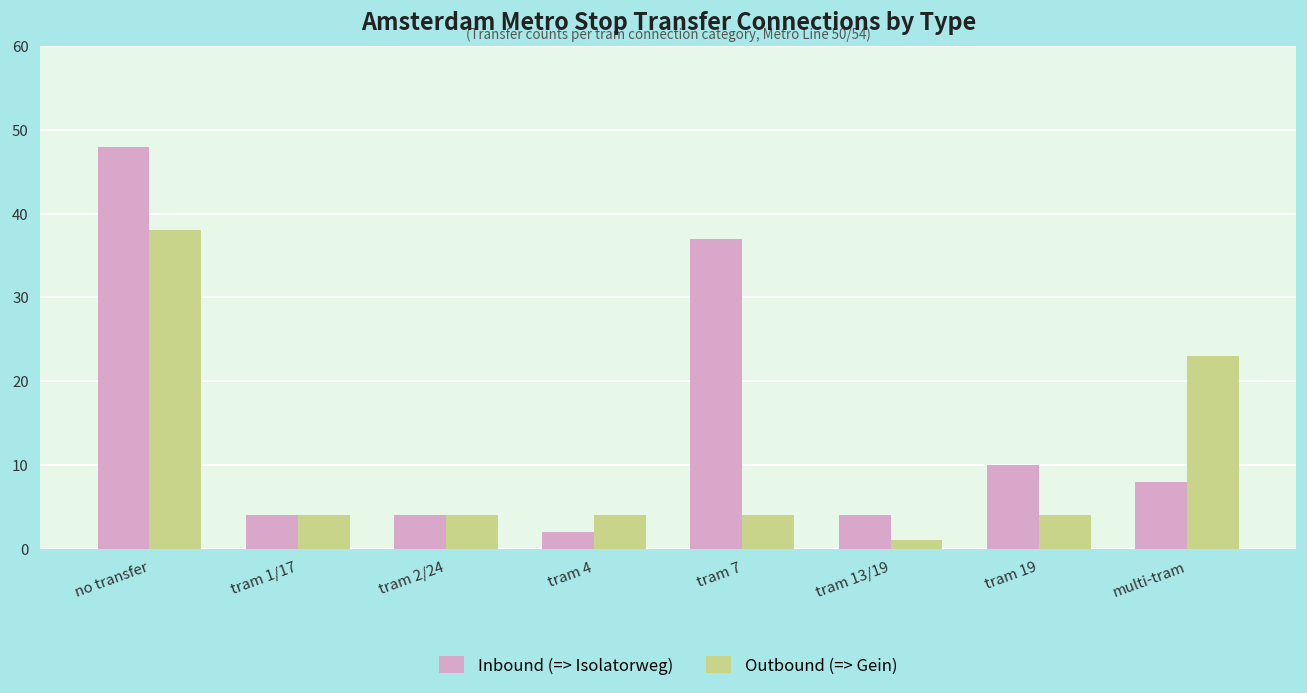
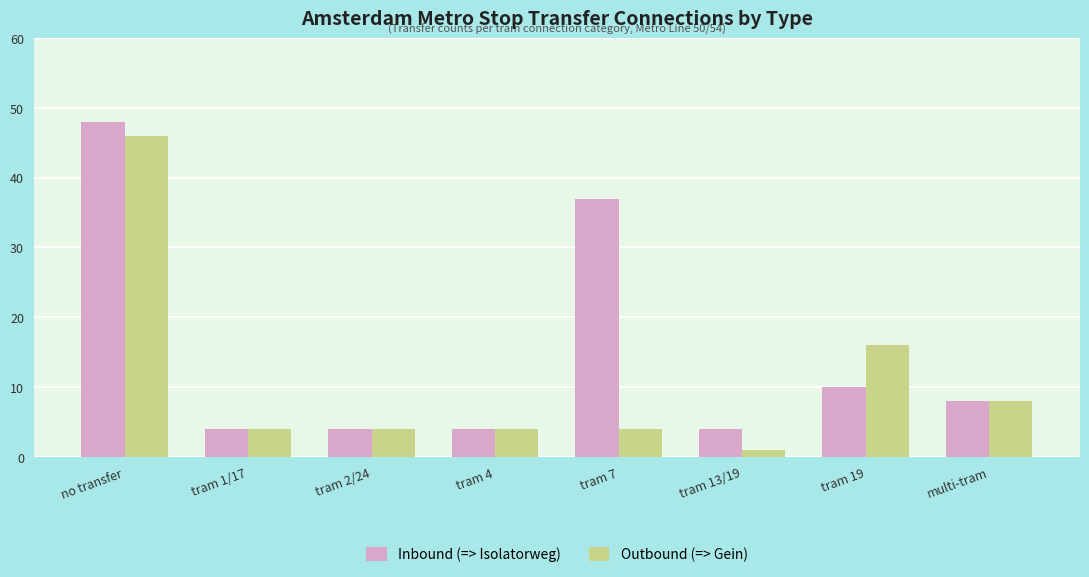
  {
    "Inbound (=> Isolatorweg)": {
      "no transfer": 48,
      "tram 1/17": 4,
      "tram 2/24": 4,
-     "tram 4": 2,
+     "tram 4": 4,
      "tram 7": 37,
      "tram 13/19": 4,
      "tram 19": 10,
      "multi-tram": 8
    },
    "Outbound (=> Gein)": {
-     "no transfer": 38,
+     "no transfer": 46,
      "tram 1/17": 4,
      "tram 2/24": 4,
      "tram 4": 4,
      "tram 7": 4,
      "tram 13/19": 1,
-     "tram 19": 4,
-     "multi-tram": 23
+     "tram 19": 16,
+     "multi-tram": 8
    }
  }
